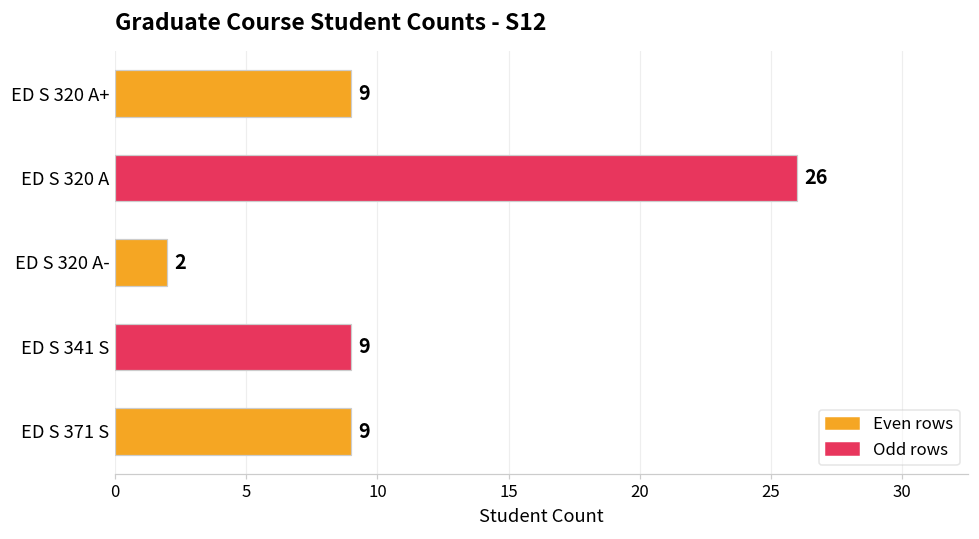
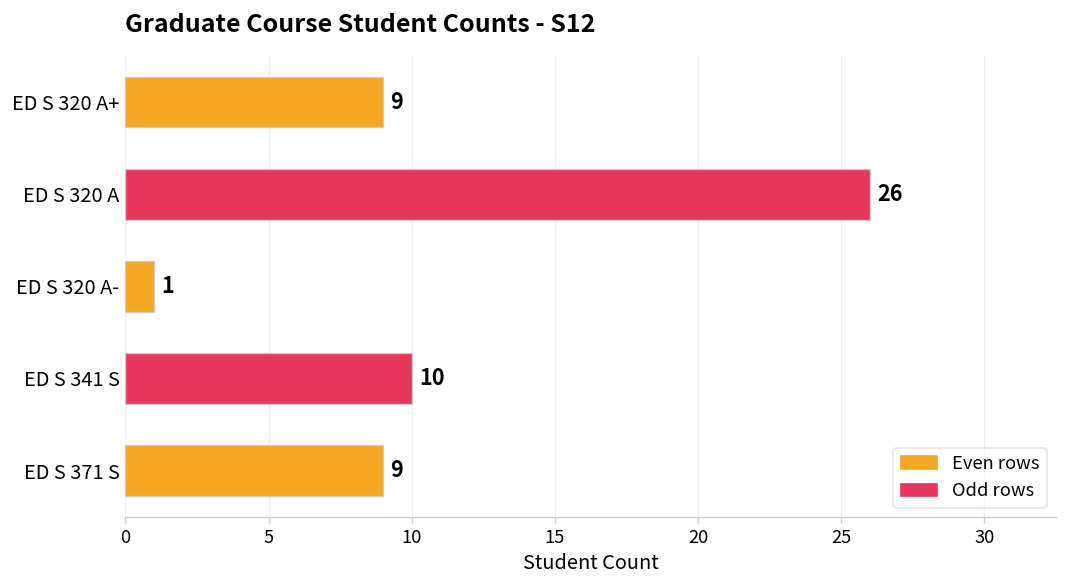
  {
    "ED S 320 A+": 9,
    "ED S 320 A": 26,
-   "ED S 320 A-": 2,
-   "ED S 341 S": 9,
+   "ED S 320 A-": 1,
+   "ED S 341 S": 10,
    "ED S 371 S": 9
  }
